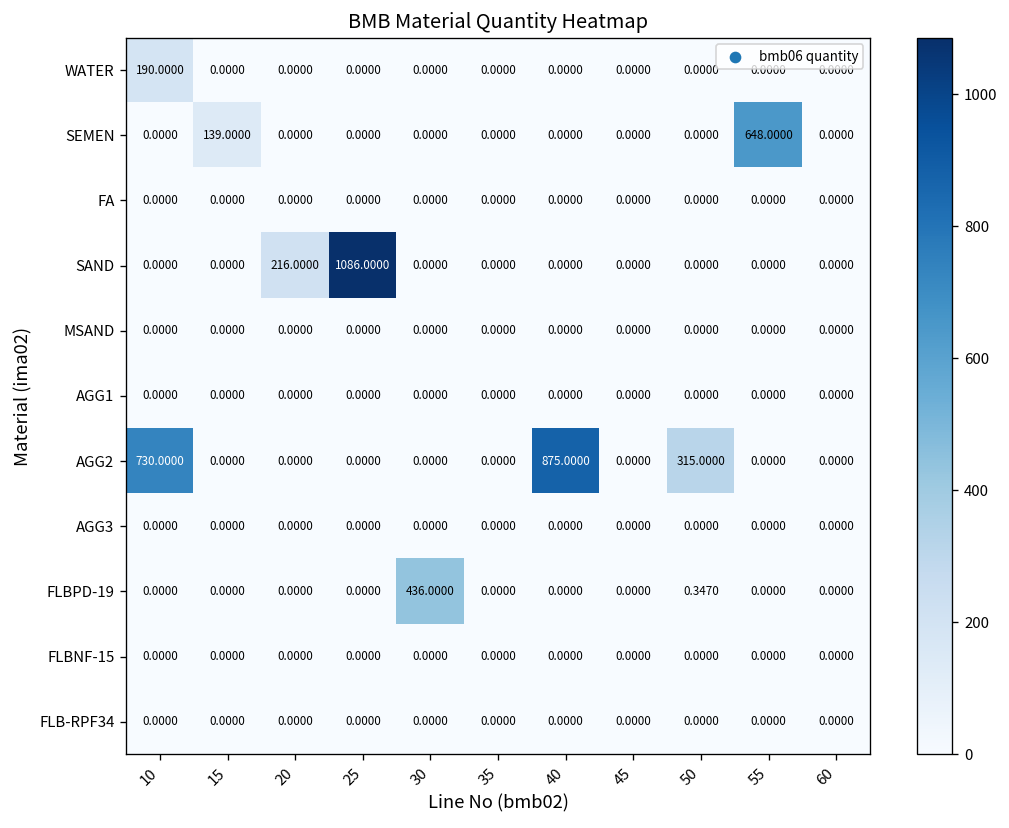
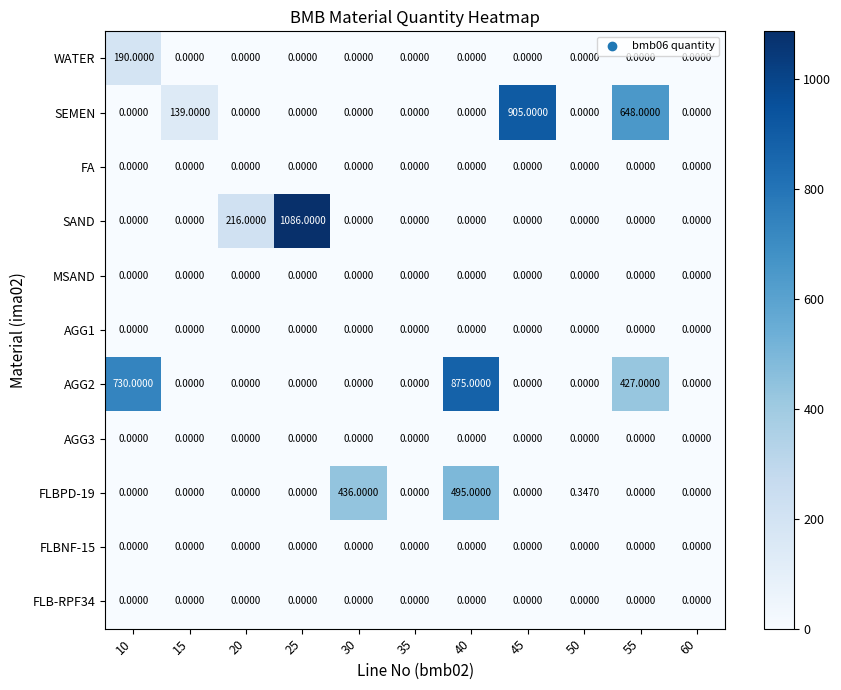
  {
    "WATER": {
      "10": 190.0000,
      "15": 0.0000,
      "20": 0.0000,
      "25": 0.0000,
      "30": 0.0000,
      "35": 0.0000,
      "40": 0.0000,
      "45": 0.0000
    },
    "SEMEN": {
      "10": 0.0000,
      "15": 139.0000,
      "20": 0.0000,
      "25": 0.0000,
      "30": 0.0000,
      "35": 0.0000,
      "40": 0.0000,
-     "45": 0.0000,
+     "45": 905.0000,
      "50": 0.0000,
      "55": 648.0000,
      "60": 0.0000
    },
    "FA": {
      "10": 0.0000,
      "15": 0.0000,
      "20": 0.0000,
      "25": 0.0000,
      "30": 0.0000,
      "35": 0.0000,
      "40": 0.0000,
      "45": 0.0000,
      "50": 0.0000,
      "55": 0.0000,
      "60": 0.0000
    },
    "SAND": {
      "10": 0.0000,
      "15": 0.0000,
      "20": 216.0000,
      "25": 1086.0000,
      "30": 0.0000,
      "35": 0.0000,
      "40": 0.0000,
      "45": 0.0000,
      "50": 0.0000,
      "55": 0.0000,
      "60": 0.0000
    },
    "MSAND": {
      "10": 0.0000,
      "15": 0.0000,
      "20": 0.0000,
      "25": 0.0000,
      "30": 0.0000,
      "35": 0.0000,
      "40": 0.0000,
      "45": 0.0000,
      "50": 0.0000,
      "55": 0.0000,
      "60": 0.0000
    },
    "AGG1": {
      "10": 0.0000,
      "15": 0.0000,
      "20": 0.0000,
      "25": 0.0000,
      "30": 0.0000,
      "35": 0.0000,
      "40": 0.0000,
      "45": 0.0000,
      "50": 0.0000,
      "55": 0.0000,
      "60": 0.0000
    },
    "AGG2": {
      "10": 730.0000,
      "15": 0.0000,
      "20": 0.0000,
      "25": 0.0000,
      "30": 0.0000,
      "35": 0.0000,
      "40": 875.0000,
      "45": 0.0000,
-     "50": 315.0000,
-     "55": 0.0000,
+     "50": 0.0000,
+     "55": 427.0000,
      "60": 0.0000
    },
    "AGG3": {
      "10": 0.0000,
      "15": 0.0000,
      "20": 0.0000,
      "25": 0.0000,
      "30": 0.0000,
      "35": 0.0000,
      "40": 0.0000,
      "45": 0.0000,
      "50": 0.0000,
      "55": 0.0000,
      "60": 0.0000
    },
    "FLBPD-19": {
      "10": 0.0000,
      "15": 0.0000,
      "20": 0.0000,
      "25": 0.0000,
      "30": 436.0000,
      "35": 0.0000,
-     "40": 0.0000,
+     "40": 495.0000,
      "45": 0.0000,
      "50": 0.3470,
      "55": 0.0000,
      "60": 0.0000
    },
    "FLBNF-15": {
      "10": 0.0000,
      "15": 0.0000,
      "20": 0.0000,
      "25": 0.0000,
      "30": 0.0000,
      "35": 0.0000,
      "40": 0.0000,
      "45": 0.0000,
      "50": 0.0000,
      "55": 0.0000,
      "60": 0.0000
    },
    "FLB-RPF34": {
      "10": 0.0000,
      "15": 0.0000,
      "20": 0.0000,
      "25": 0.0000,
      "30": 0.0000,
      "35": 0.0000,
      "40": 0.0000,
      "45": 0.0000,
      "50": 0.0000,
      "55": 0.0000,
      "60": 0.0000
    }
  }
